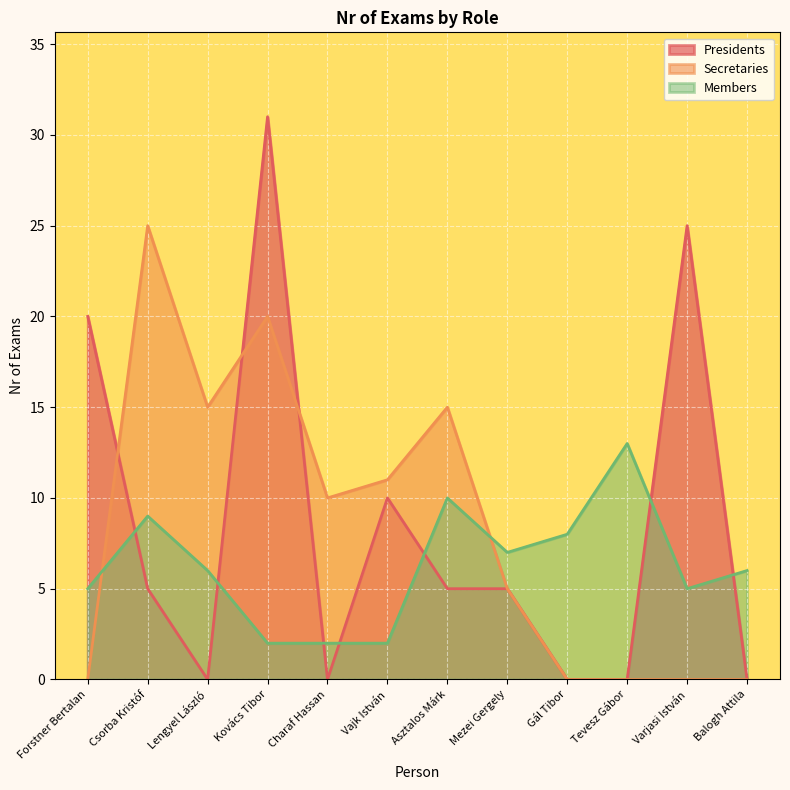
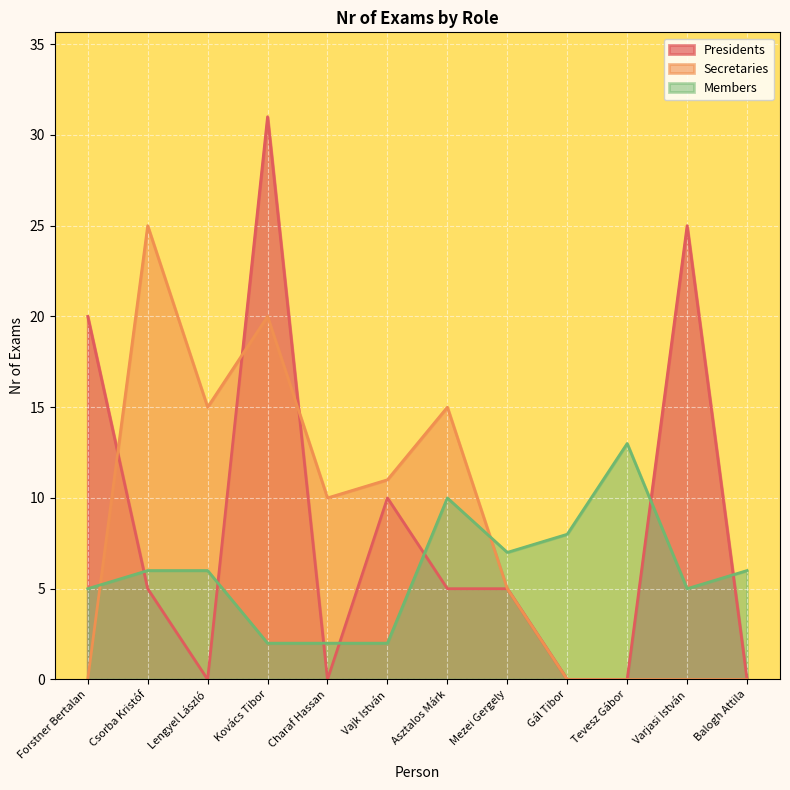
  {
    "Members": {
      "Forstner Bertalan": 5,
-     "Csorba Kristóf": 9,
+     "Csorba Kristóf": 6,
      "Lengyel László": 6,
      "Kovács Tibor": 2,
      "Charaf Hassan": 2,
      "Vajk István": 2,
      "Asztalos Márk": 10,
      "Mezei Gergely": 7,
      "Gál Tibor": 8,
      "Tevesz Gábor": 13,
      "Varjasi István": 5,
      "Balogh Attila": 6
    }
  }
